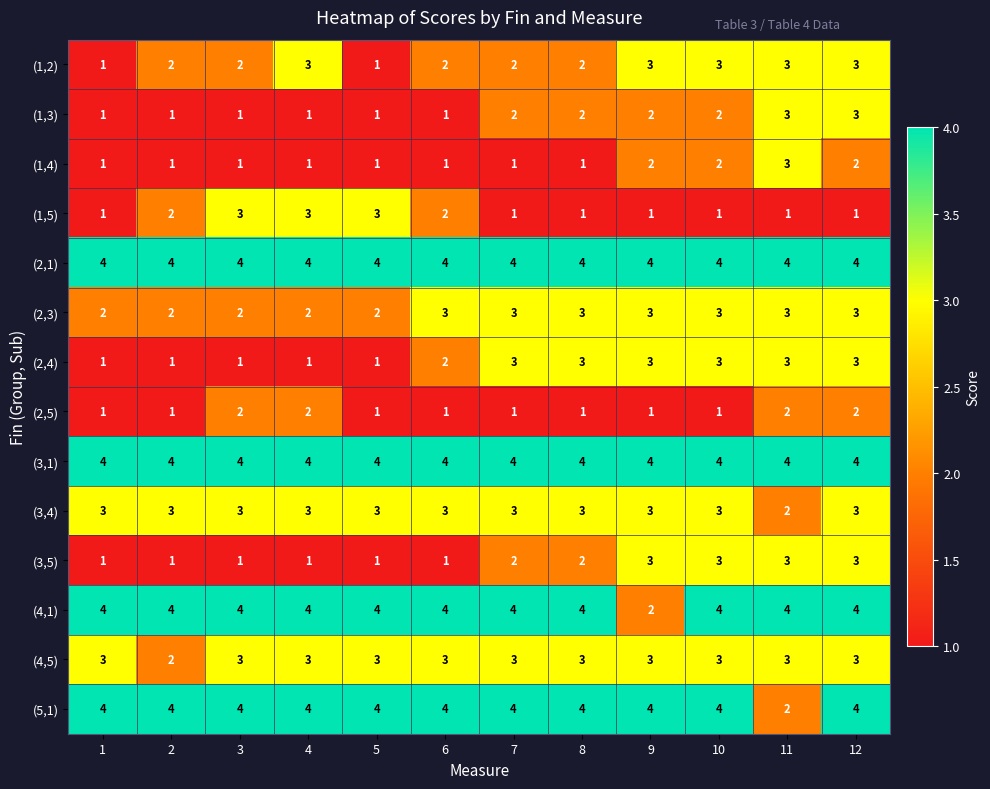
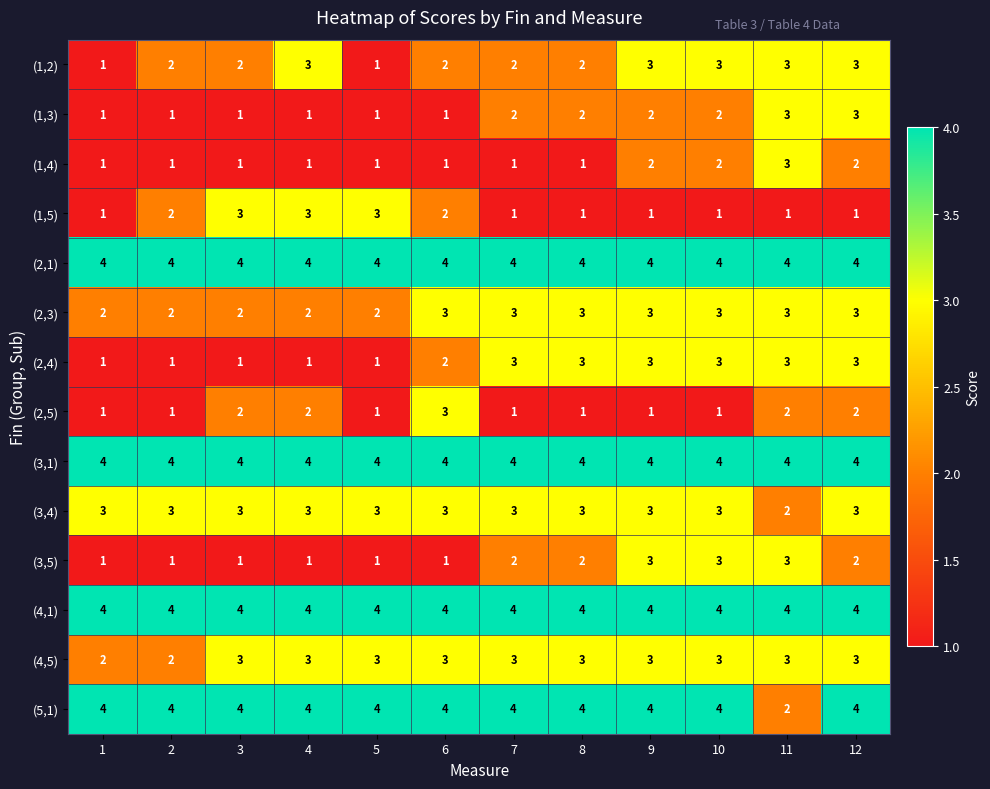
  {
    "(1,2)": {
      "1": 1,
      "2": 2,
      "3": 2,
      "4": 3,
      "5": 1,
      "6": 2,
      "7": 2,
      "8": 2,
      "9": 3,
      "10": 3,
      "11": 3,
      "12": 3
    },
    "(1,3)": {
      "1": 1,
      "2": 1,
      "3": 1,
      "4": 1,
      "5": 1,
      "6": 1,
      "7": 2,
      "8": 2,
      "9": 2,
      "10": 2,
      "11": 3,
      "12": 3
    },
    "(1,4)": {
      "1": 1,
      "2": 1,
      "3": 1,
      "4": 1,
      "5": 1,
      "6": 1,
      "7": 1,
      "8": 1,
      "9": 2,
      "10": 2,
      "11": 3,
      "12": 2
    },
    "(1,5)": {
      "1": 1,
      "2": 2,
      "3": 3,
      "4": 3,
      "5": 3,
      "6": 2,
      "7": 1,
      "8": 1,
      "9": 1,
      "10": 1,
      "11": 1,
      "12": 1
    },
    "(2,1)": {
      "1": 4,
      "2": 4,
      "3": 4,
      "4": 4,
      "5": 4,
      "6": 4,
      "7": 4,
      "8": 4,
      "9": 4,
      "10": 4,
      "11": 4,
      "12": 4
    },
    "(2,3)": {
      "1": 2,
      "2": 2,
      "3": 2,
      "4": 2,
      "5": 2,
      "6": 3,
      "7": 3,
      "8": 3,
      "9": 3,
      "10": 3,
      "11": 3,
      "12": 3
    },
    "(2,4)": {
      "1": 1,
      "2": 1,
      "3": 1,
      "4": 1,
      "5": 1,
      "6": 2,
      "7": 3,
      "8": 3,
      "9": 3,
      "10": 3,
      "11": 3,
      "12": 3
    },
    "(2,5)": {
      "1": 1,
      "2": 1,
      "3": 2,
      "4": 2,
      "5": 1,
-     "6": 1,
+     "6": 3,
      "7": 1,
      "8": 1,
      "9": 1,
      "10": 1,
      "11": 2,
      "12": 2
    },
    "(3,1)": {
      "1": 4,
      "2": 4,
      "3": 4,
      "4": 4,
      "5": 4,
      "6": 4,
      "7": 4,
      "8": 4,
      "9": 4,
      "10": 4,
      "11": 4,
      "12": 4
    },
    "(3,4)": {
      "1": 3,
      "2": 3,
      "3": 3,
      "4": 3,
      "5": 3,
      "6": 3,
      "7": 3,
      "8": 3,
      "9": 3,
      "10": 3,
      "11": 2,
      "12": 3
    },
    "(3,5)": {
      "1": 1,
      "2": 1,
      "3": 1,
      "4": 1,
      "5": 1,
      "6": 1,
      "7": 2,
      "8": 2,
      "9": 3,
      "10": 3,
      "11": 3,
-     "12": 3
+     "12": 2
    },
    "(4,1)": {
      "1": 4,
      "2": 4,
      "3": 4,
      "4": 4,
      "5": 4,
      "6": 4,
      "7": 4,
      "8": 4,
-     "9": 2,
+     "9": 4,
      "10": 4,
      "11": 4,
      "12": 4
    },
    "(4,5)": {
-     "1": 3,
+     "1": 2,
      "2": 2,
      "3": 3,
      "4": 3,
      "5": 3,
      "6": 3,
      "7": 3,
      "8": 3,
      "9": 3,
      "10": 3,
      "11": 3,
      "12": 3
    },
    "(5,1)": {
      "1": 4,
      "2": 4,
      "3": 4,
      "4": 4,
      "5": 4,
      "6": 4,
      "7": 4,
      "8": 4,
      "9": 4,
      "10": 4,
      "11": 2,
      "12": 4
    }
  }
